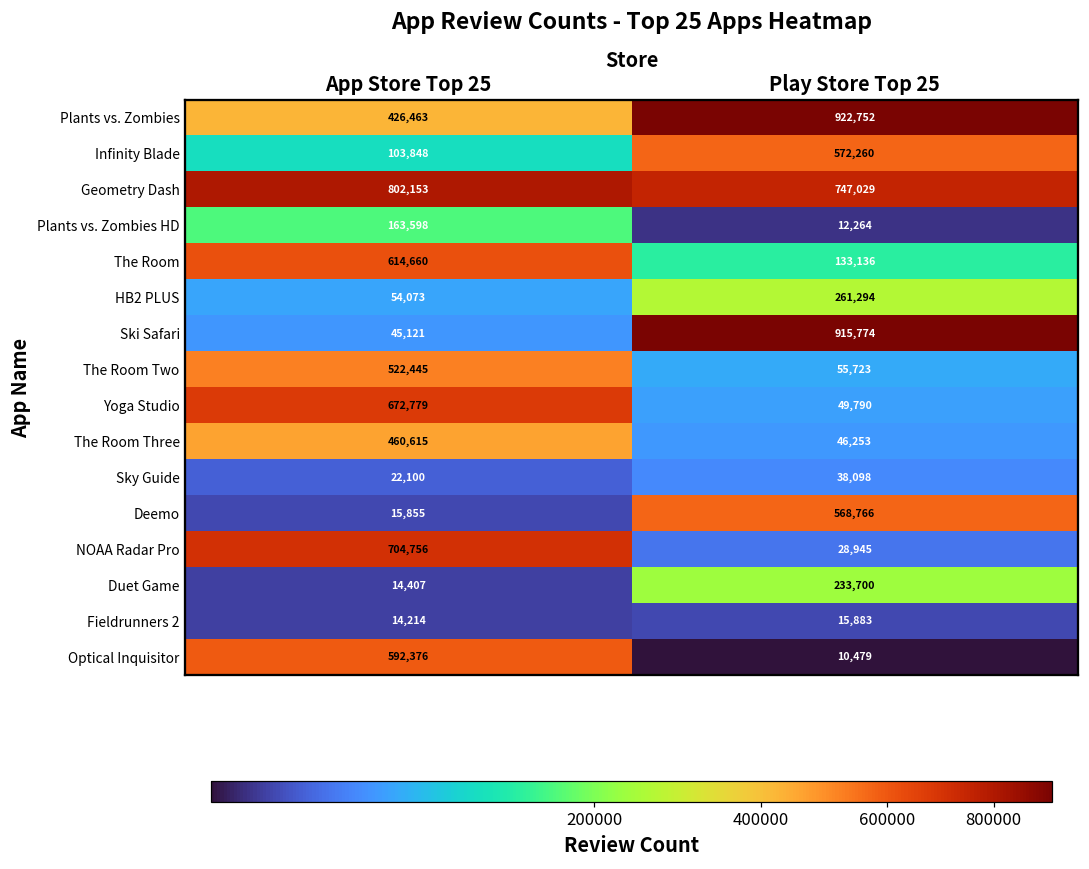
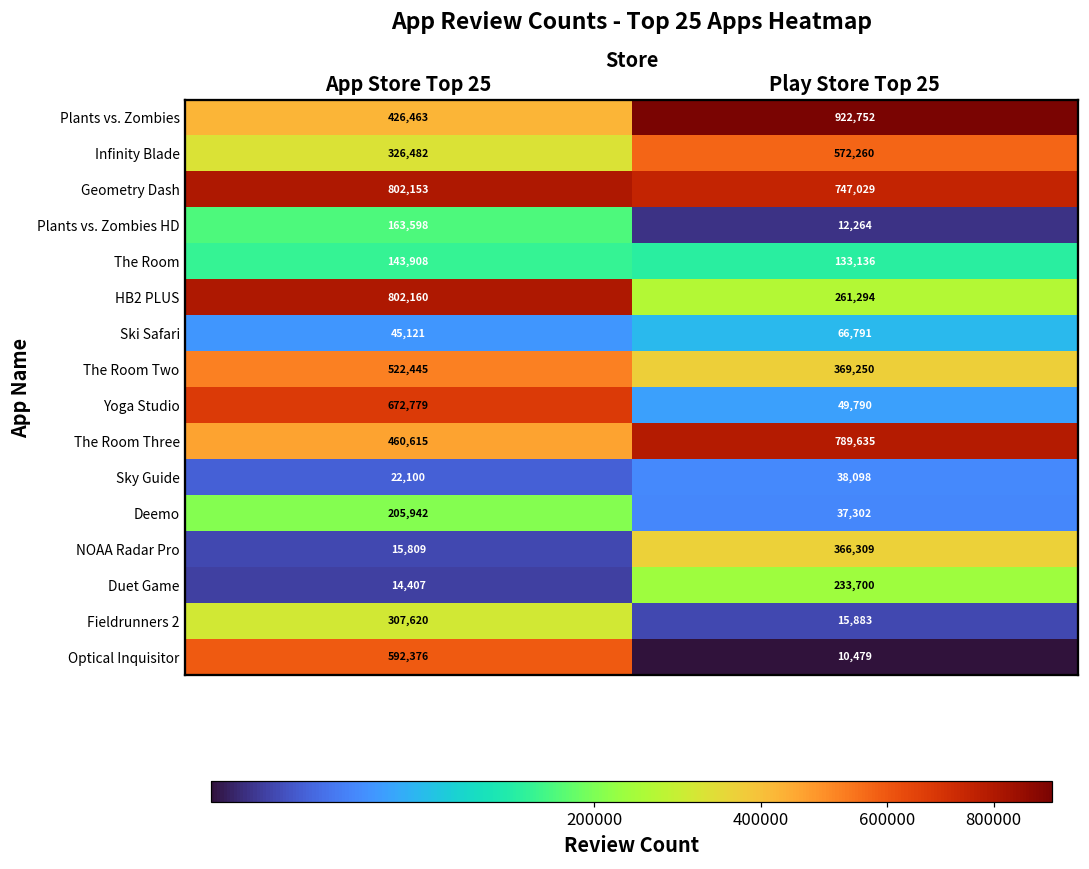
  {
    "Plants vs. Zombies": {
      "App Store Top 25": "426,463",
      "Play Store Top 25": "922,752"
    },
    "Infinity Blade": {
-     "App Store Top 25": "103,848",
+     "App Store Top 25": "326,482",
      "Play Store Top 25": "572,260"
    },
    "Geometry Dash": {
      "App Store Top 25": "802,153",
      "Play Store Top 25": "747,029"
    },
    "Plants vs. Zombies HD": {
      "App Store Top 25": "163,598",
      "Play Store Top 25": "12,264"
    },
    "The Room": {
-     "App Store Top 25": "614,660",
+     "App Store Top 25": "143,908",
      "Play Store Top 25": "133,136"
    },
    "HB2 PLUS": {
-     "App Store Top 25": "54,073",
+     "App Store Top 25": "802,160",
      "Play Store Top 25": "261,294"
    },
    "Ski Safari": {
      "App Store Top 25": "45,121",
-     "Play Store Top 25": "915,774"
+     "Play Store Top 25": "66,791"
    },
    "The Room Two": {
      "App Store Top 25": "522,445",
-     "Play Store Top 25": "55,723"
+     "Play Store Top 25": "369,250"
    },
    "Yoga Studio": {
      "App Store Top 25": "672,779",
      "Play Store Top 25": "49,790"
    },
    "The Room Three": {
      "App Store Top 25": "460,615",
-     "Play Store Top 25": "46,253"
+     "Play Store Top 25": "789,635"
    },
    "Sky Guide": {
      "App Store Top 25": "22,100",
      "Play Store Top 25": "38,098"
    },
    "Deemo": {
-     "App Store Top 25": "15,855",
-     "Play Store Top 25": "568,766"
+     "App Store Top 25": "205,942",
+     "Play Store Top 25": "37,302"
    },
    "NOAA Radar Pro": {
-     "App Store Top 25": "704,756",
-     "Play Store Top 25": "28,945"
+     "App Store Top 25": "15,809",
+     "Play Store Top 25": "366,309"
    },
    "Duet Game": {
      "App Store Top 25": "14,407",
      "Play Store Top 25": "233,700"
    },
    "Fieldrunners 2": {
-     "App Store Top 25": "14,214",
+     "App Store Top 25": "307,620",
      "Play Store Top 25": "15,883"
    },
    "Optical Inquisitor": {
      "App Store Top 25": "592,376",
      "Play Store Top 25": "10,479"
    }
  }
